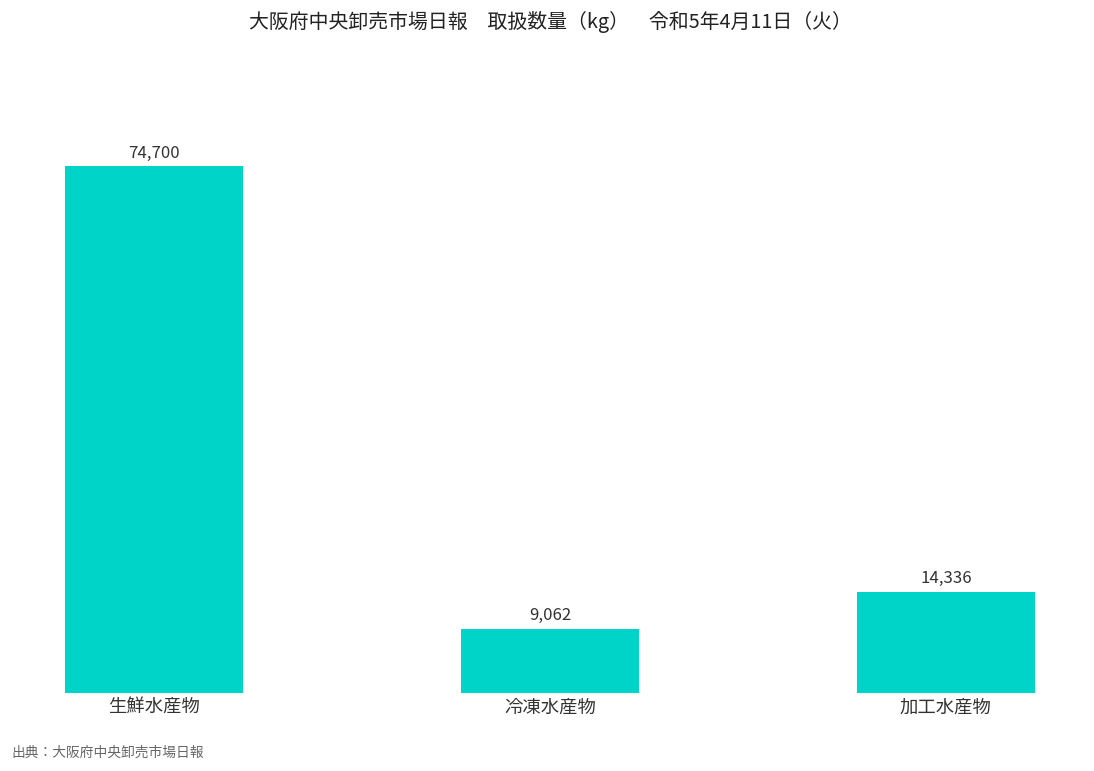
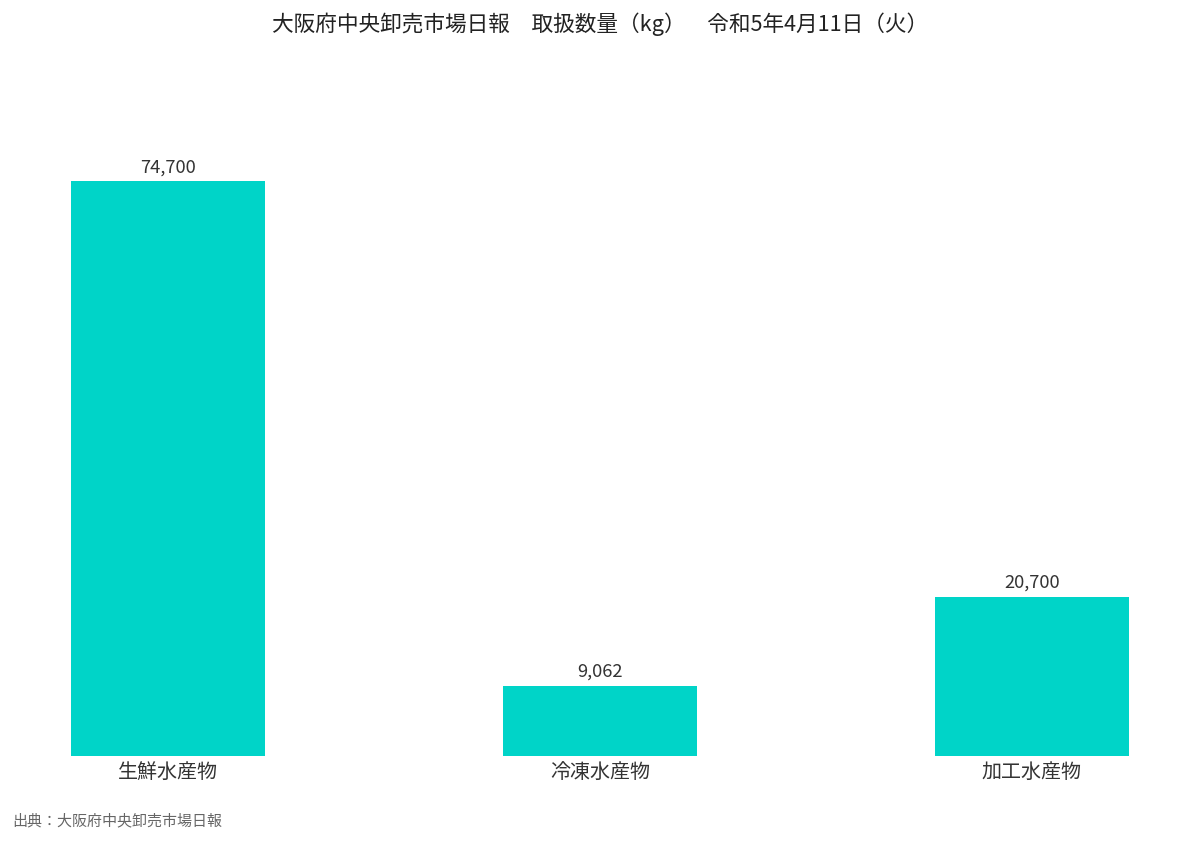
  {
    "生鮮水産物": "74,700",
    "冷凍水産物": "9,062",
-   "加工水産物": "14,336"
+   "加工水産物": "20,700"
  }
